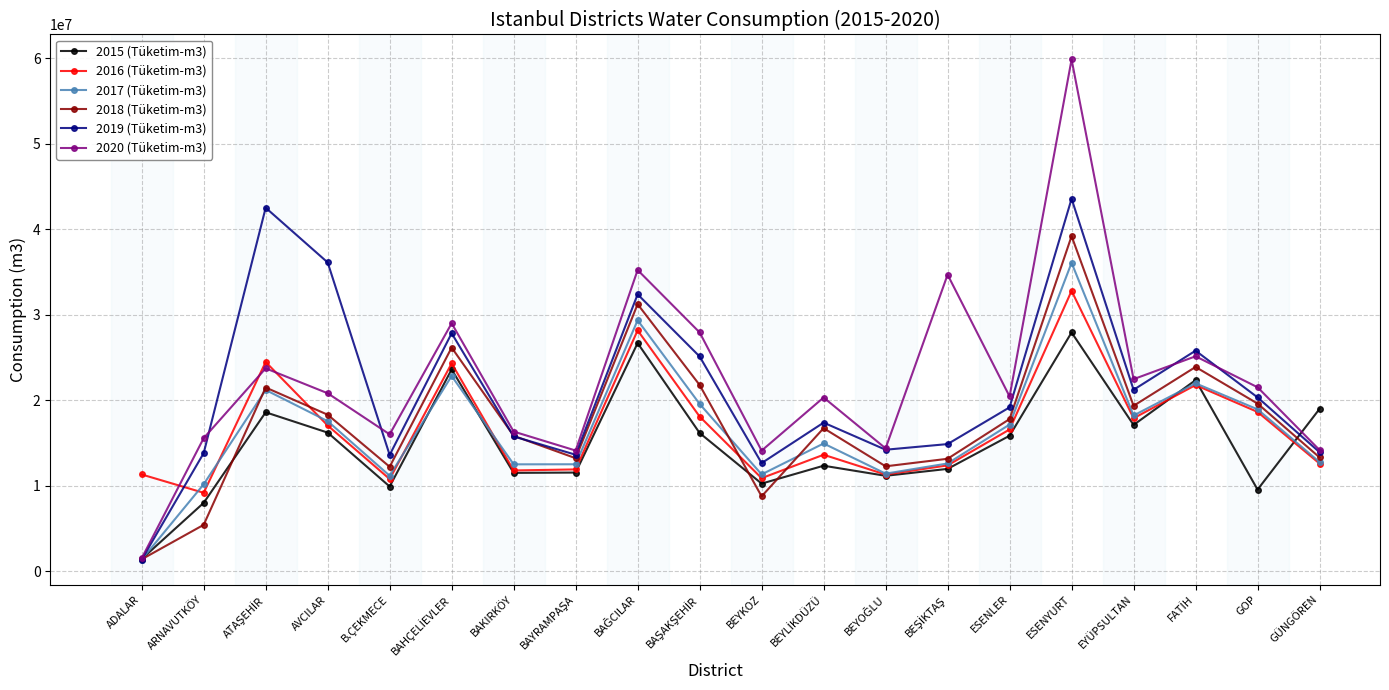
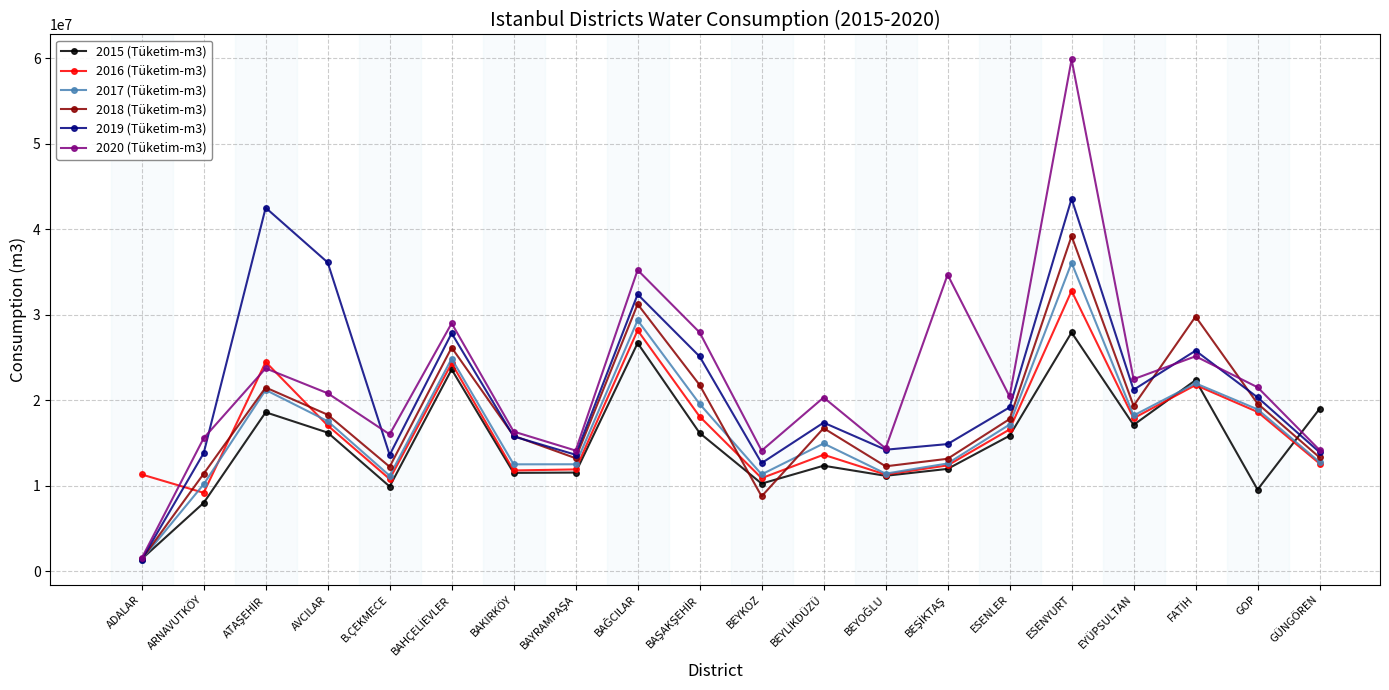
  {
    "2015 (Tüketim-m3)": {
      "ARNAVUTKÖY": 8000000,
      "ATAŞEHİR": 19000000,
      "AVCILAR": 16000000,
      "B.ÇEKMECE": 10000000,
      "BAHÇELİEVLER": 24000000,
      "BAYRAMPAŞA": 12000000,
      "BAĞCILAR": 27000000,
      "BAŞAKŞEHİR": 16000000,
      "BEYKOZ": 10000000,
      "BEYLİKDÜZÜ": 12000000,
      "BEŞİKTAŞ": 12000000,
      "ESENLER": 16000000,
      "ESENYURT": 28000000,
      "EYÜPSULTAN": 17000000,
      "FATİH": 22000000,
      "GOP": 10000000,
      "GÜNGÖREN": 19000000
    },
    "2016 (Tüketim-m3)": {
      "ADALAR": 11000000,
      "ARNAVUTKÖY": 9000000,
      "ATAŞEHİR": 24000000,
      "AVCILAR": 17000000,
      "B.ÇEKMECE": 11000000,
      "BAHÇELİEVLER": 24000000,
      "BAYRAMPAŞA": 12000000,
      "BAĞCILAR": 28000000,
      "BAŞAKŞEHİR": 18000000,
      "BEYKOZ": 11000000,
      "BEYLİKDÜZÜ": 14000000,
      "ESENLER": 17000000,
      "ESENYURT": 33000000,
      "EYÜPSULTAN": 18000000,
      "GOP": 19000000
    },
    "2017 (Tüketim-m3)": {
      "ARNAVUTKÖY": 10000000,
      "AVCILAR": 18000000,
      "B.ÇEKMECE": 11000000,
-     "BAHÇELİEVLER": 23000000,
+     "BAHÇELİEVLER": 25000000,
      "BAKIRKÖY": 13000000,
      "BAYRAMPAŞA": 13000000,
      "BAĞCILAR": 29000000,
      "BAŞAKŞEHİR": 20000000,
      "BEYKOZ": 11000000,
      "BEYLİKDÜZÜ": 15000000,
      "ESENLER": 17000000,
      "ESENYURT": 36000000,
      "EYÜPSULTAN": 18000000,
      "GOP": 19000000
    },
    "2018 (Tüketim-m3)": {
-     "ARNAVUTKÖY": 5000000,
+     "ARNAVUTKÖY": 11000000,
      "AVCILAR": 18000000,
      "B.ÇEKMECE": 12000000,
      "BAHÇELİEVLER": 26000000,
      "BAYRAMPAŞA": 13000000,
      "BAĞCILAR": 31000000,
      "BAŞAKŞEHİR": 22000000,
      "BEYKOZ": 9000000,
      "BEYLİKDÜZÜ": 17000000,
      "BEYOĞLU": 12000000,
      "BEŞİKTAŞ": 13000000,
      "ESENLER": 18000000,
      "ESENYURT": 39000000,
      "EYÜPSULTAN": 19000000,
-     "FATİH": 24000000,
+     "FATİH": 30000000,
      "GOP": 20000000,
      "GÜNGÖREN": 13000000
    },
    "2019 (Tüketim-m3)": {
      "ARNAVUTKÖY": 14000000,
      "ATAŞEHİR": 43000000,
      "AVCILAR": 36000000,
      "B.ÇEKMECE": 14000000,
      "BAHÇELİEVLER": 28000000,
      "BAYRAMPAŞA": 14000000,
      "BAĞCILAR": 32000000,
      "BAŞAKŞEHİR": 25000000,
      "BEYKOZ": 13000000,
      "BEYLİKDÜZÜ": 17000000,
      "BEŞİKTAŞ": 15000000,
      "ESENLER": 19000000,
      "ESENYURT": 44000000,
      "EYÜPSULTAN": 21000000,
      "FATİH": 26000000,
      "GOP": 20000000
    },
    "2020 (Tüketim-m3)": {
      "ARNAVUTKÖY": 16000000,
      "ATAŞEHİR": 24000000,
      "AVCILAR": 21000000,
      "B.ÇEKMECE": 16000000,
      "BAHÇELİEVLER": 29000000,
      "BAKIRKÖY": 16000000,
      "BAYRAMPAŞA": 14000000,
      "BAĞCILAR": 35000000,
      "BAŞAKŞEHİR": 28000000,
      "BEYKOZ": 14000000,
      "BEYLİKDÜZÜ": 20000000,
      "BEŞİKTAŞ": 35000000,
      "ESENLER": 20000000,
      "ESENYURT": 60000000,
      "EYÜPSULTAN": 22000000,
      "FATİH": 25000000,
      "GOP": 22000000
    }
  }
